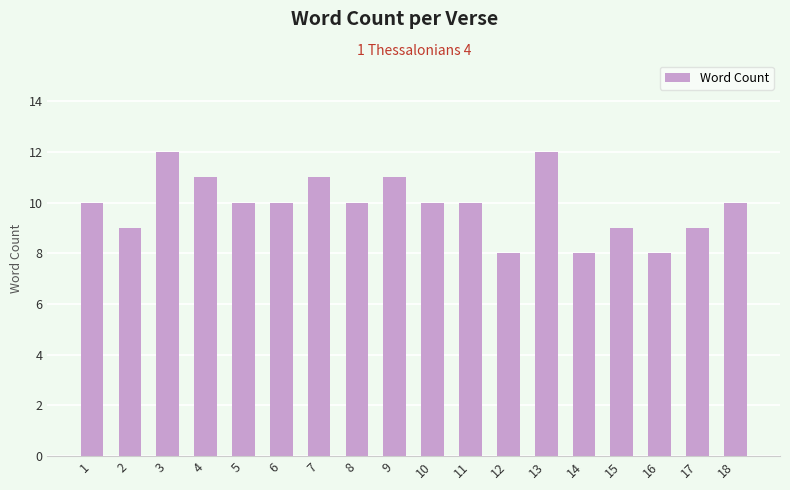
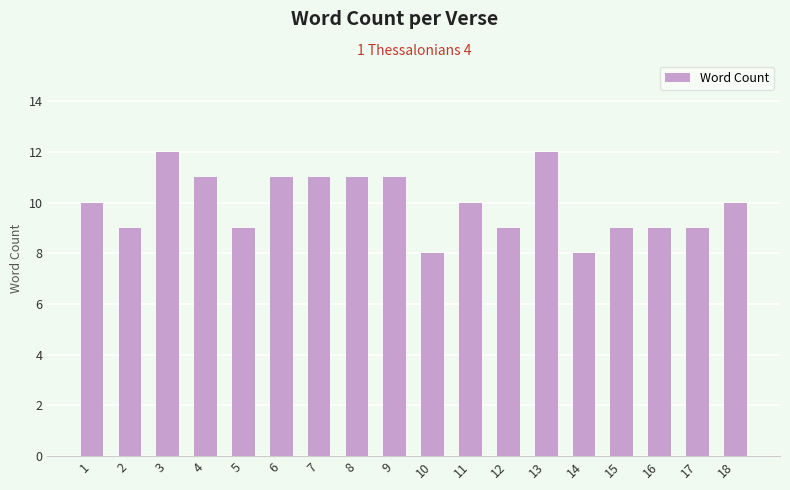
  {
    "1": 10,
    "2": 9,
    "3": 12,
    "4": 11,
-   "5": 10,
-   "6": 10,
+   "5": 9,
+   "6": 11,
    "7": 11,
-   "8": 10,
+   "8": 11,
    "9": 11,
-   "10": 10,
+   "10": 8,
    "11": 10,
-   "12": 8,
+   "12": 9,
    "13": 12,
    "14": 8,
    "15": 9,
-   "16": 8,
+   "16": 9,
    "17": 9,
    "18": 10
  }
